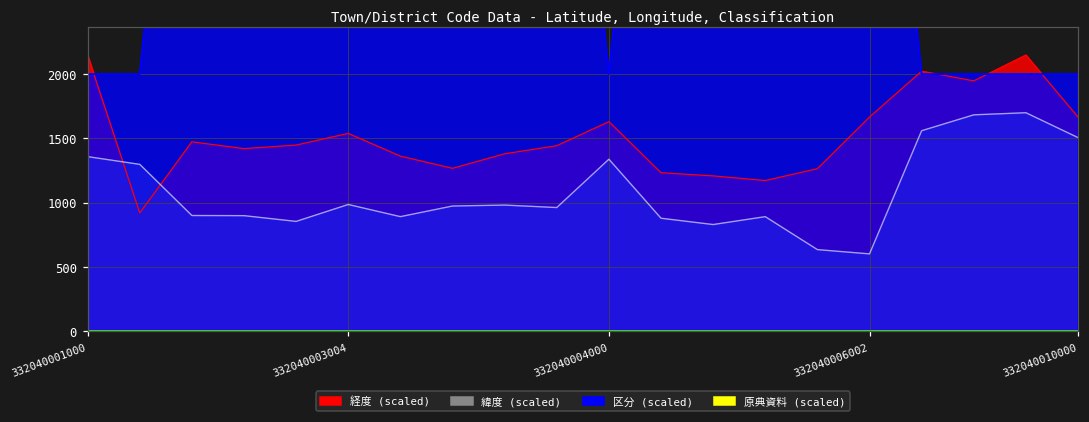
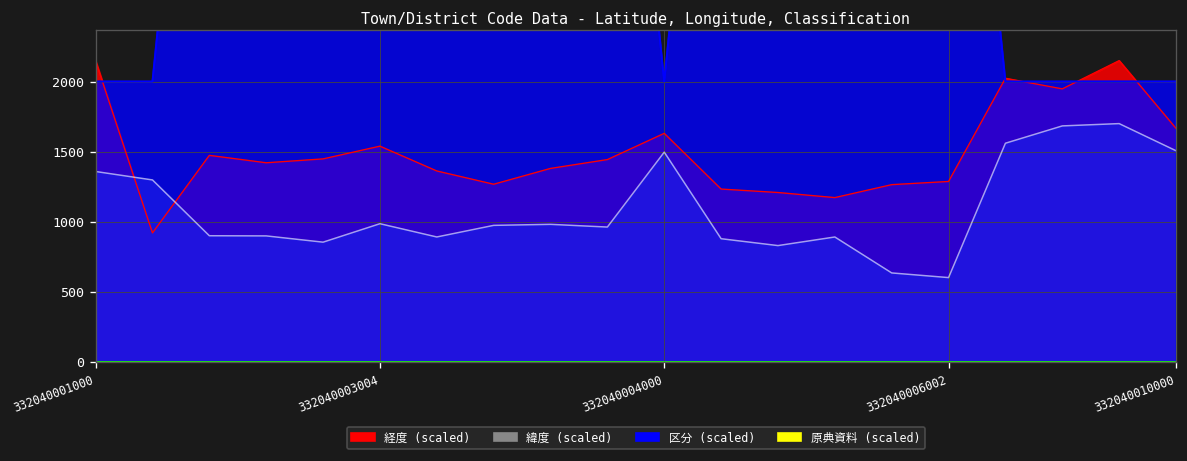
  {
    "経度 (scaled)": {
      "332040001000": 2150,
      "332040003004": 1540,
      "332040004000": 1630,
-     "332040006002": 1670,
+     "332040006002": 1290,
      "332040010000": 1670
    },
    "緯度 (scaled)": {
      "332040001000": 1360,
      "332040003004": 990,
-     "332040004000": 1340,
+     "332040004000": 1500,
      "332040006002": 600,
      "332040010000": 1510
    },
    "区分 (scaled)": {
      "332040001000": 2000,
      "332040004000": 2000,
      "332040010000": 2000
    },
    "原典資料 (scaled)": {
      "332040001000": 0,
      "332040003004": 0,
      "332040004000": 0,
      "332040006002": 0,
      "332040010000": 0
    }
  }
